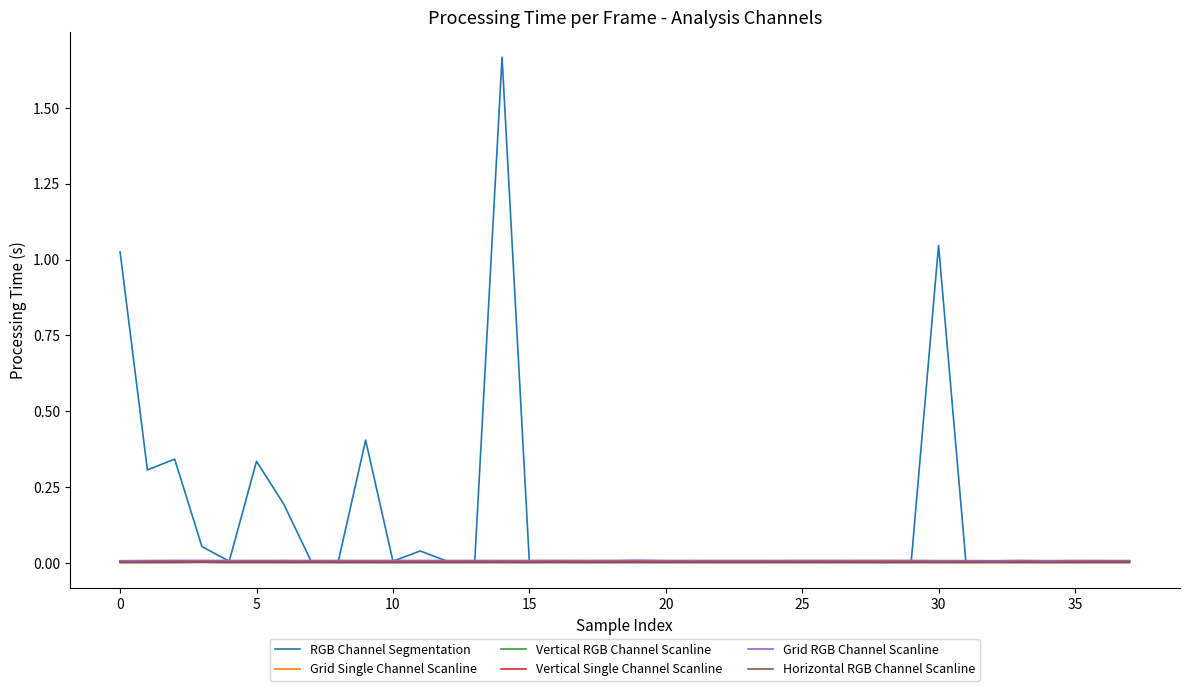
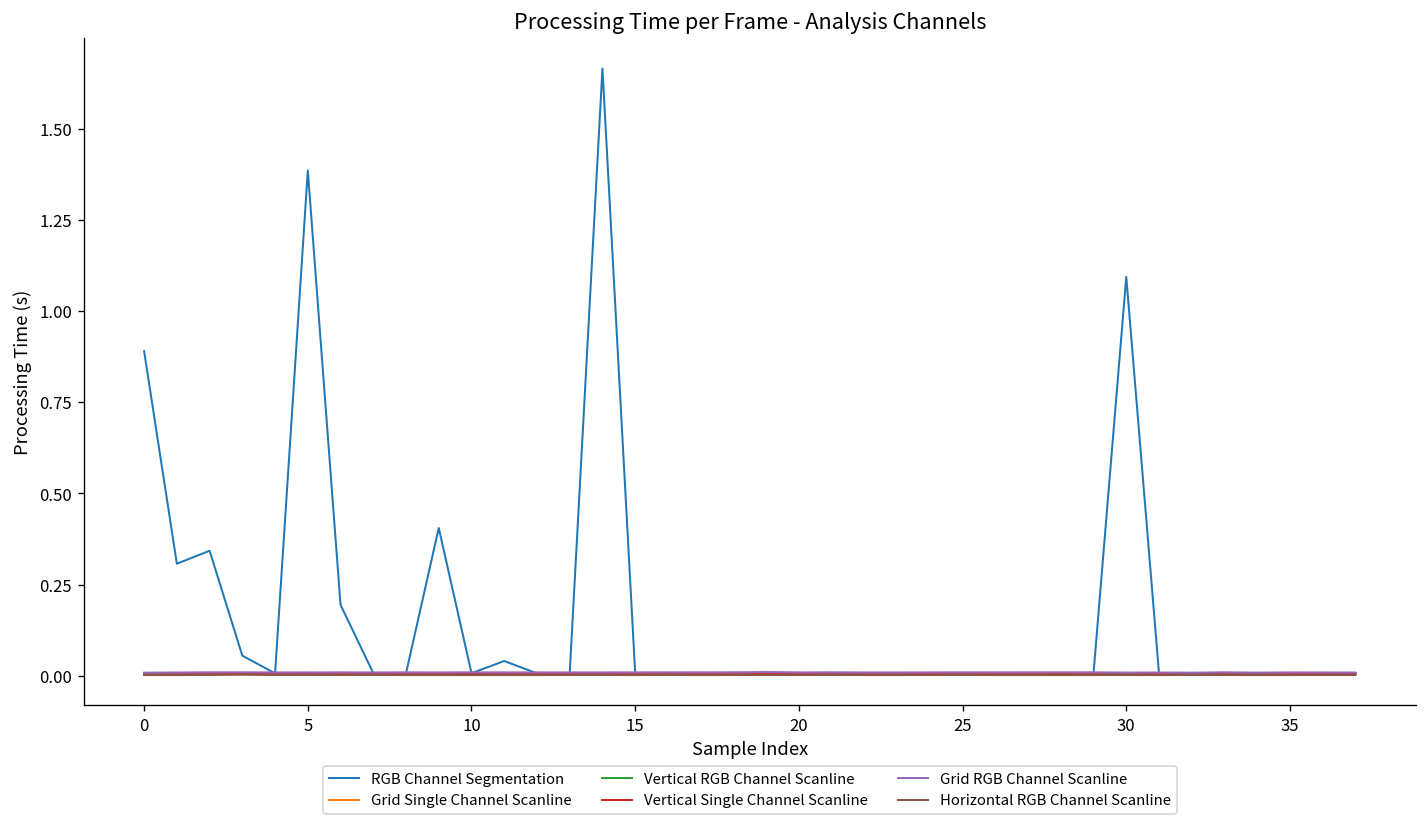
  {
    "RGB Channel Segmentation": {
-     "0": 1.02,
-     "5": 0.34,
-     "30": 1.05
+     "0": 0.89,
+     "5": 1.39,
+     "30": 1.09
    }
  }
